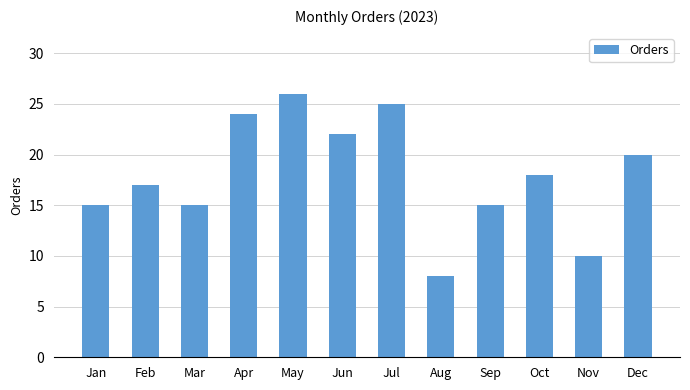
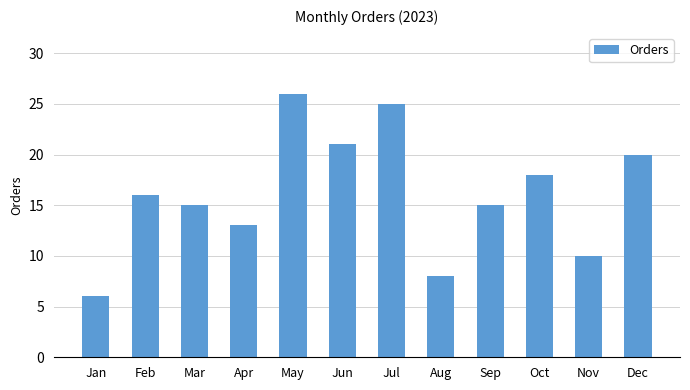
  {
-   "Jan": 15,
-   "Feb": 17,
+   "Jan": 6,
+   "Feb": 16,
    "Mar": 15,
-   "Apr": 24,
+   "Apr": 13,
    "May": 26,
-   "Jun": 22,
+   "Jun": 21,
    "Jul": 25,
    "Aug": 8,
    "Sep": 15,
    "Oct": 18,
    "Nov": 10,
    "Dec": 20
  }
